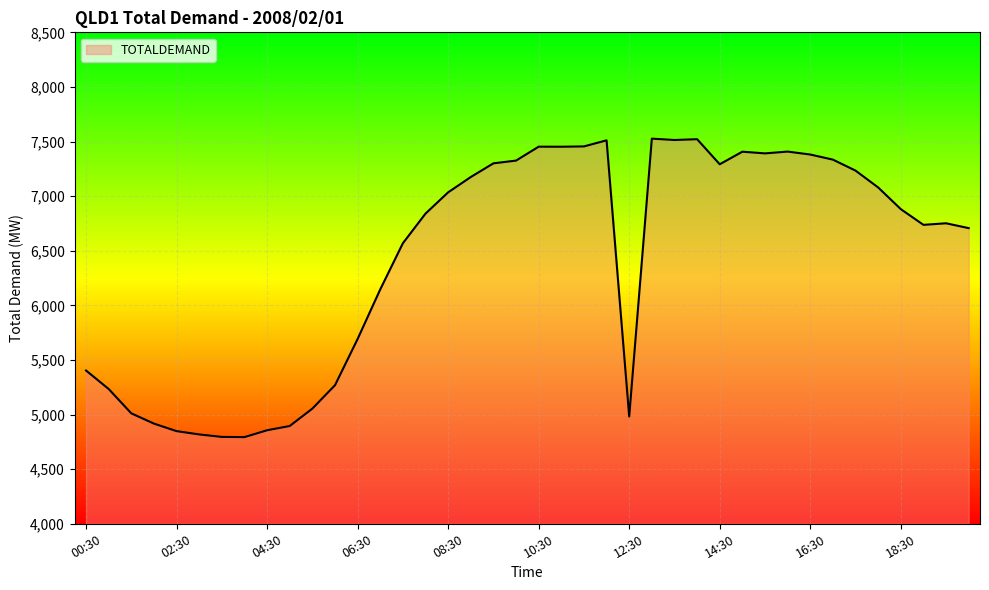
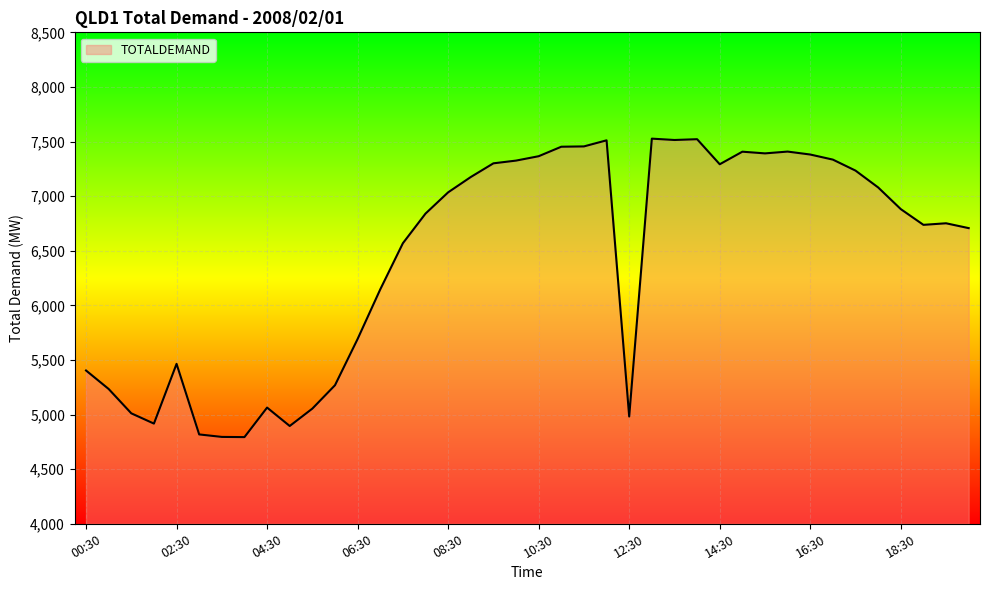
  {
    "00:30": "5,400",
-   "02:30": "4,850",
-   "04:30": "4,860",
+   "02:30": "5,460",
+   "04:30": "5,060",
    "06:30": "5,690",
    "08:30": "7,030",
-   "10:30": "7,450",
+   "10:30": "7,370",
    "12:30": "4,980",
    "14:30": "7,290",
    "16:30": "7,380",
    "18:30": "6,880"
  }
